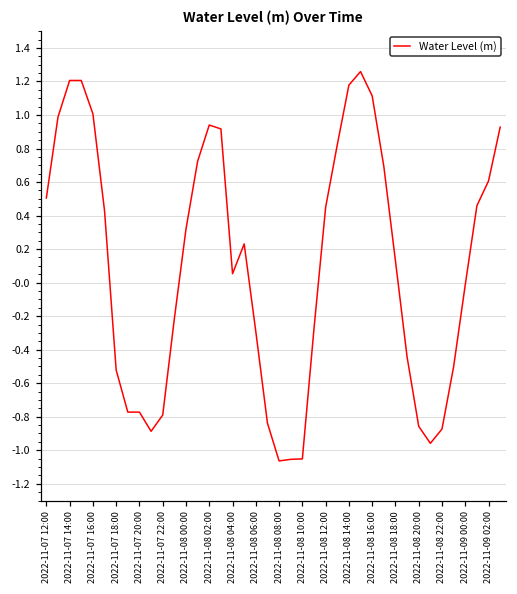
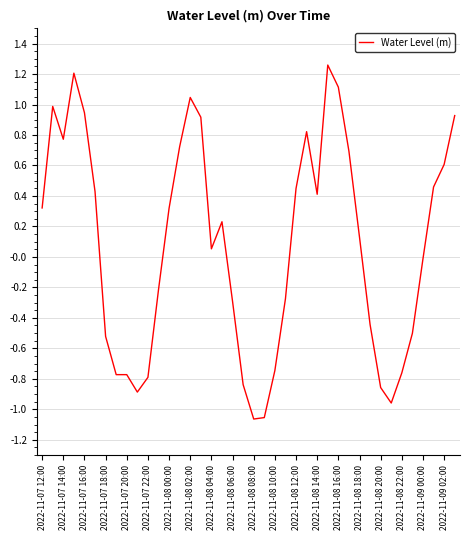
  {
-   "2022-11-07 12:00": 0.50,
-   "2022-11-07 14:00": 1.21,
-   "2022-11-07 16:00": 1.01,
+   "2022-11-07 12:00": 0.32,
+   "2022-11-07 14:00": 0.77,
+   "2022-11-07 16:00": 0.95,
    "2022-11-07 18:00": -0.52,
    "2022-11-07 20:00": -0.77,
    "2022-11-07 22:00": -0.79,
    "2022-11-08 00:00": 0.32,
-   "2022-11-08 02:00": 0.94,
+   "2022-11-08 02:00": 1.05,
    "2022-11-08 04:00": 0.05,
    "2022-11-08 06:00": -0.29,
    "2022-11-08 08:00": -1.06,
-   "2022-11-08 10:00": -1.05,
+   "2022-11-08 10:00": -0.75,
    "2022-11-08 12:00": 0.45,
-   "2022-11-08 14:00": 1.18,
+   "2022-11-08 14:00": 0.41,
    "2022-11-08 16:00": 1.11,
    "2022-11-08 18:00": 0.13,
    "2022-11-08 20:00": -0.86,
-   "2022-11-08 22:00": -0.87,
+   "2022-11-08 22:00": -0.76,
    "2022-11-09 00:00": -0.01,
    "2022-11-09 02:00": 0.61
  }
